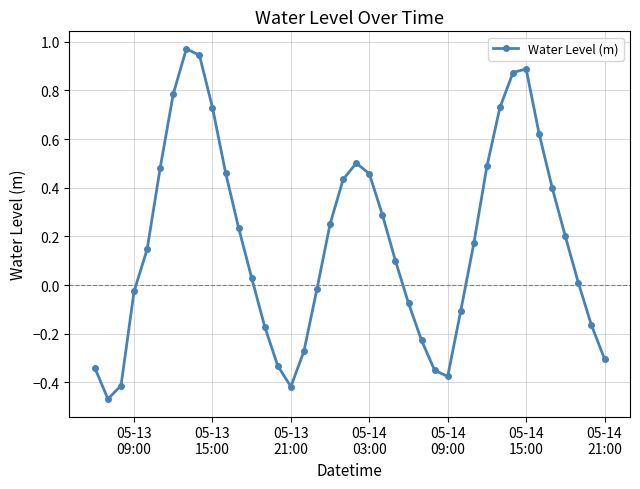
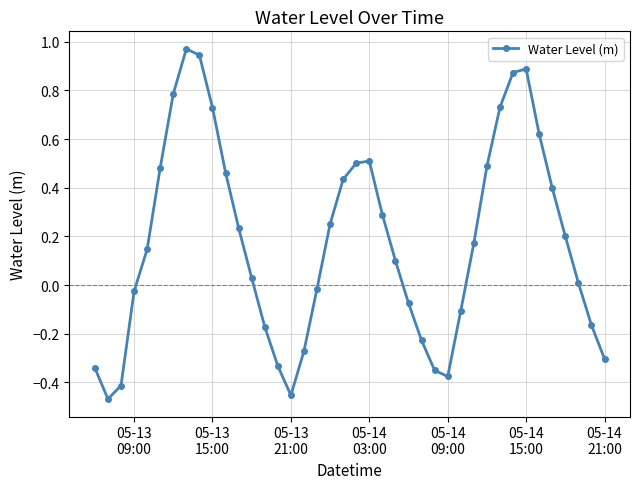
  {
    "05-13 09:00": -0.03,
    "05-13 15:00": 0.73,
-   "05-13 21:00": -0.42,
-   "05-14 03:00": 0.46,
+   "05-13 21:00": -0.45,
+   "05-14 03:00": 0.51,
    "05-14 09:00": -0.38,
    "05-14 15:00": 0.89,
    "05-14 21:00": -0.30
  }
